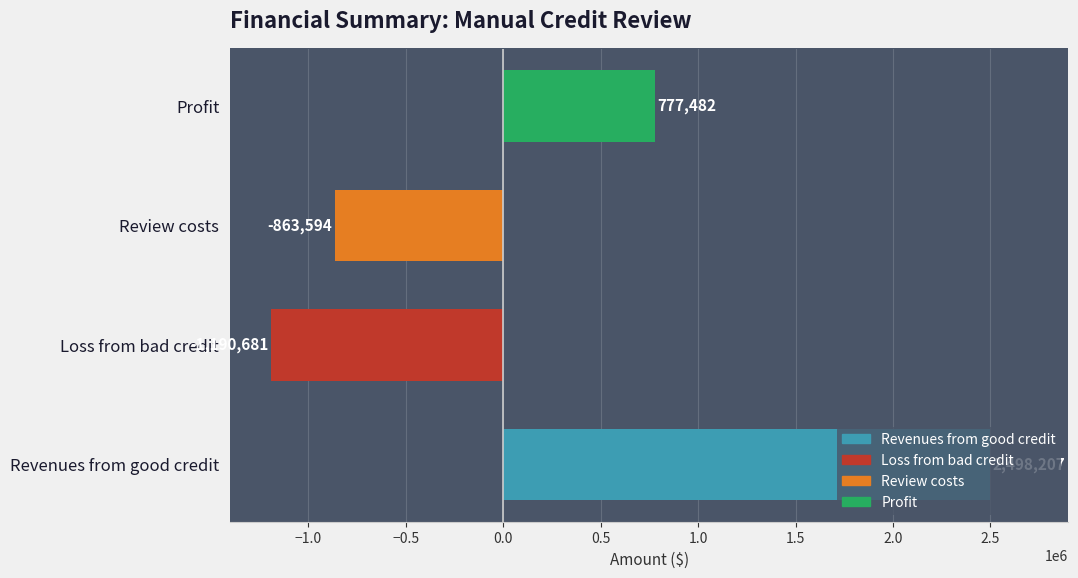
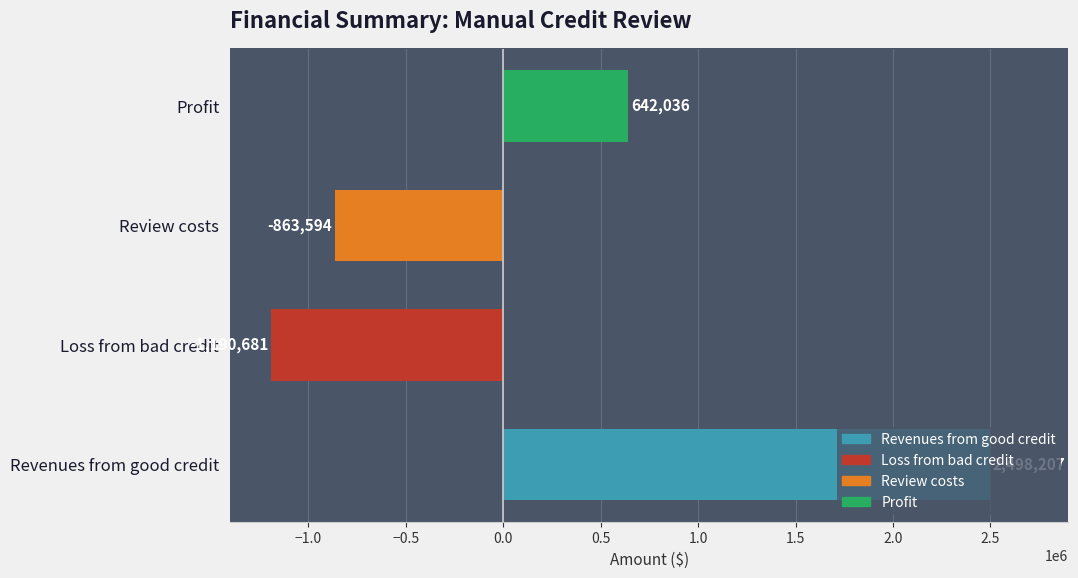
  {
-   "Profit": "777,482",
+   "Profit": "642,036",
    "Review costs": "-863,594",
    "Loss from bad credit": "-1,190,681"
  }
